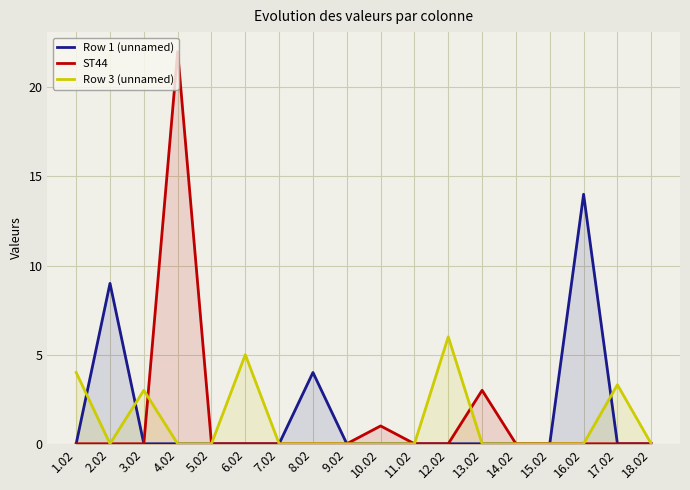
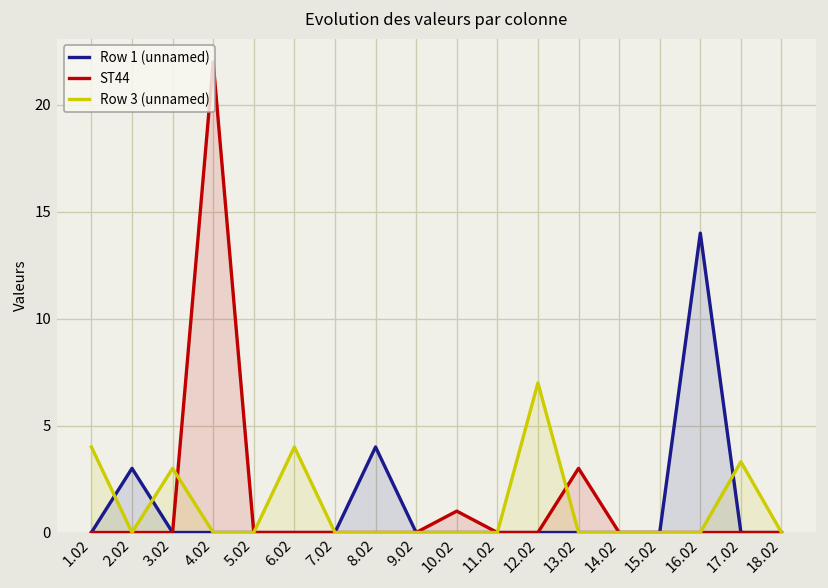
  {
    "Row 1 (unnamed)": {
-     "2.02": 9,
+     "2.02": 3,
      "8.02": 4,
      "16.02": 14
    },
    "ST44": {
      "10.02": 1,
      "13.02": 3
    },
    "Row 3 (unnamed)": {
      "1.02": 4,
      "3.02": 3,
-     "6.02": 5,
-     "12.02": 6,
+     "6.02": 4,
+     "12.02": 7,
      "17.02": 3.3
    }
  }
